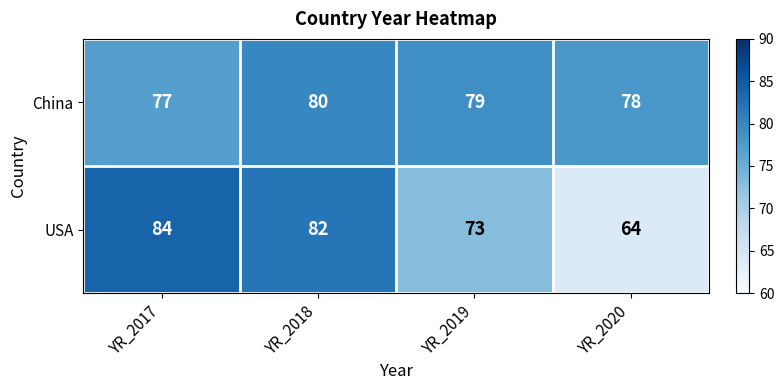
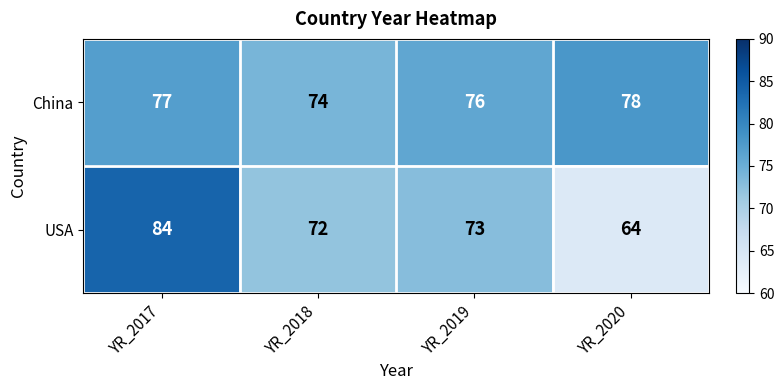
  {
    "China": {
      "YR_2017": 77,
-     "YR_2018": 80,
-     "YR_2019": 79,
+     "YR_2018": 74,
+     "YR_2019": 76,
      "YR_2020": 78
    },
    "USA": {
      "YR_2017": 84,
-     "YR_2018": 82,
+     "YR_2018": 72,
      "YR_2019": 73,
      "YR_2020": 64
    }
  }
